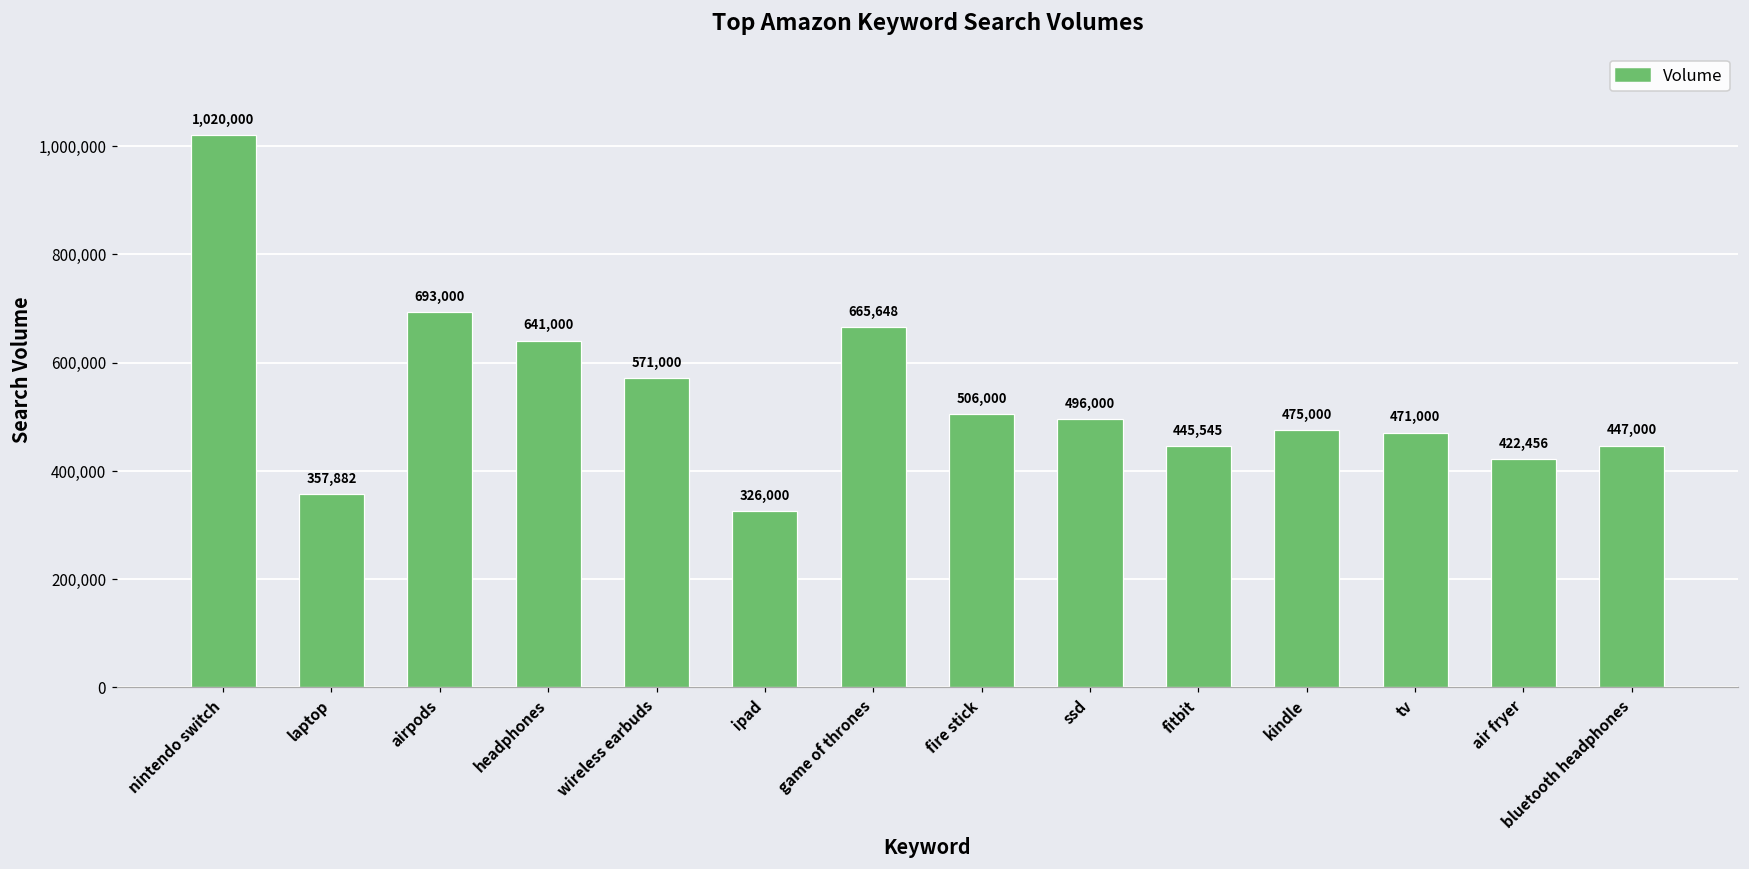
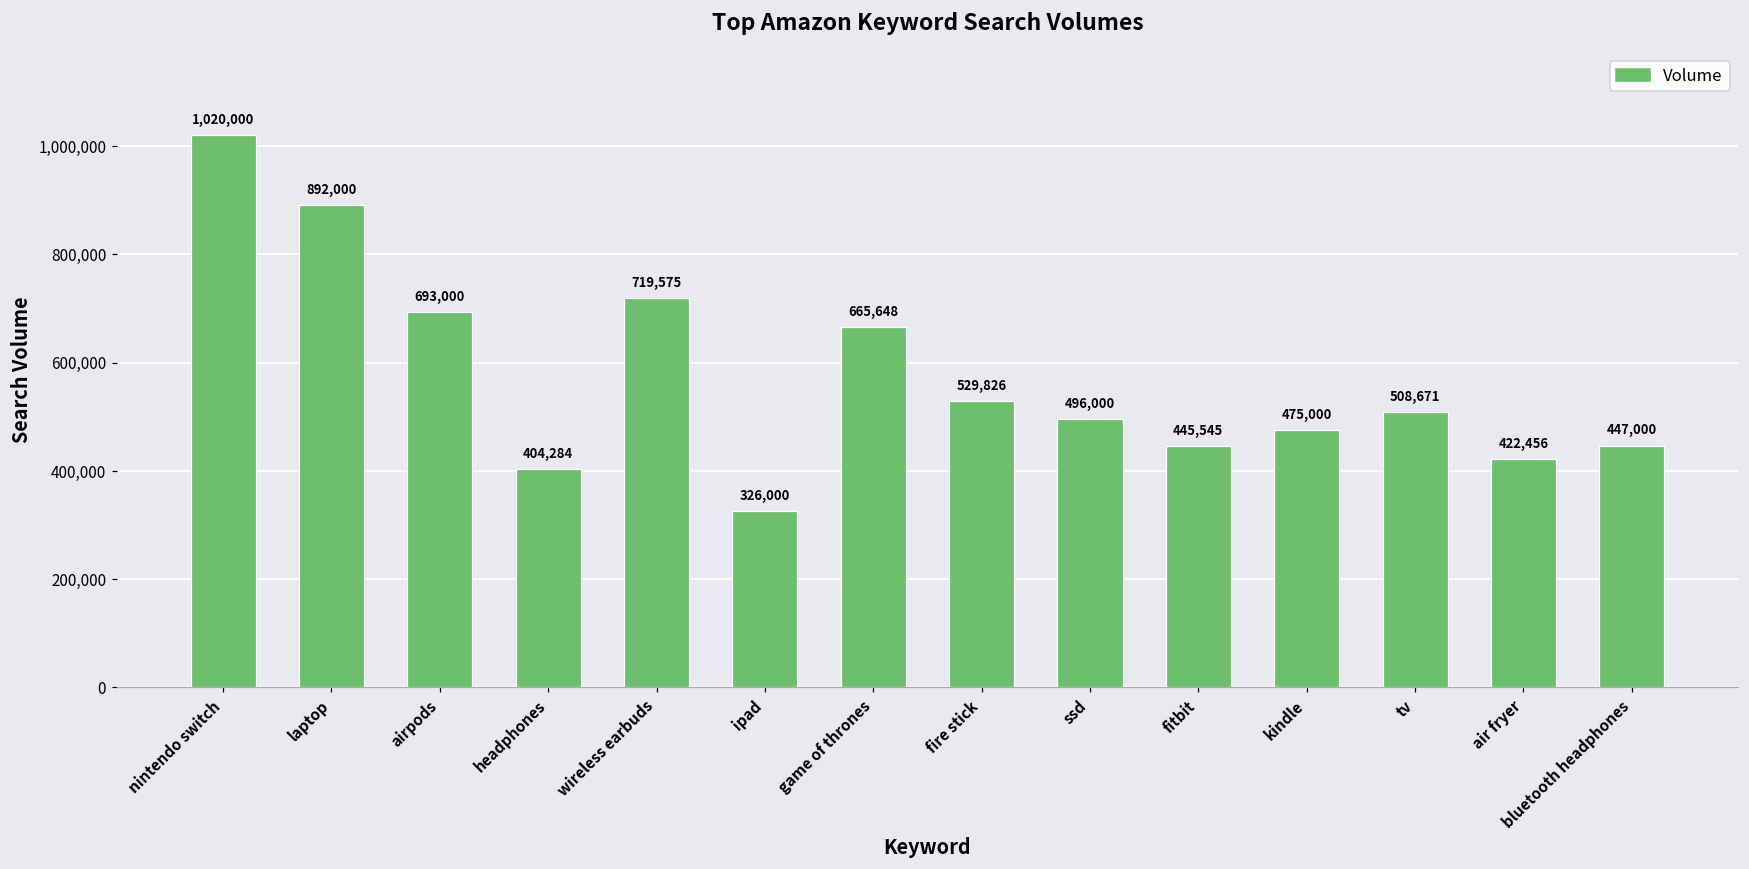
  {
    "nintendo switch": "1,020,000",
-   "laptop": "357,882",
+   "laptop": "892,000",
    "airpods": "693,000",
-   "headphones": "641,000",
-   "wireless earbuds": "571,000",
+   "headphones": "404,284",
+   "wireless earbuds": "719,575",
    "ipad": "326,000",
    "game of thrones": "665,648",
-   "fire stick": "506,000",
+   "fire stick": "529,826",
    "ssd": "496,000",
    "fitbit": "445,545",
    "kindle": "475,000",
-   "tv": "471,000",
+   "tv": "508,671",
    "air fryer": "422,456",
    "bluetooth headphones": "447,000"
  }
